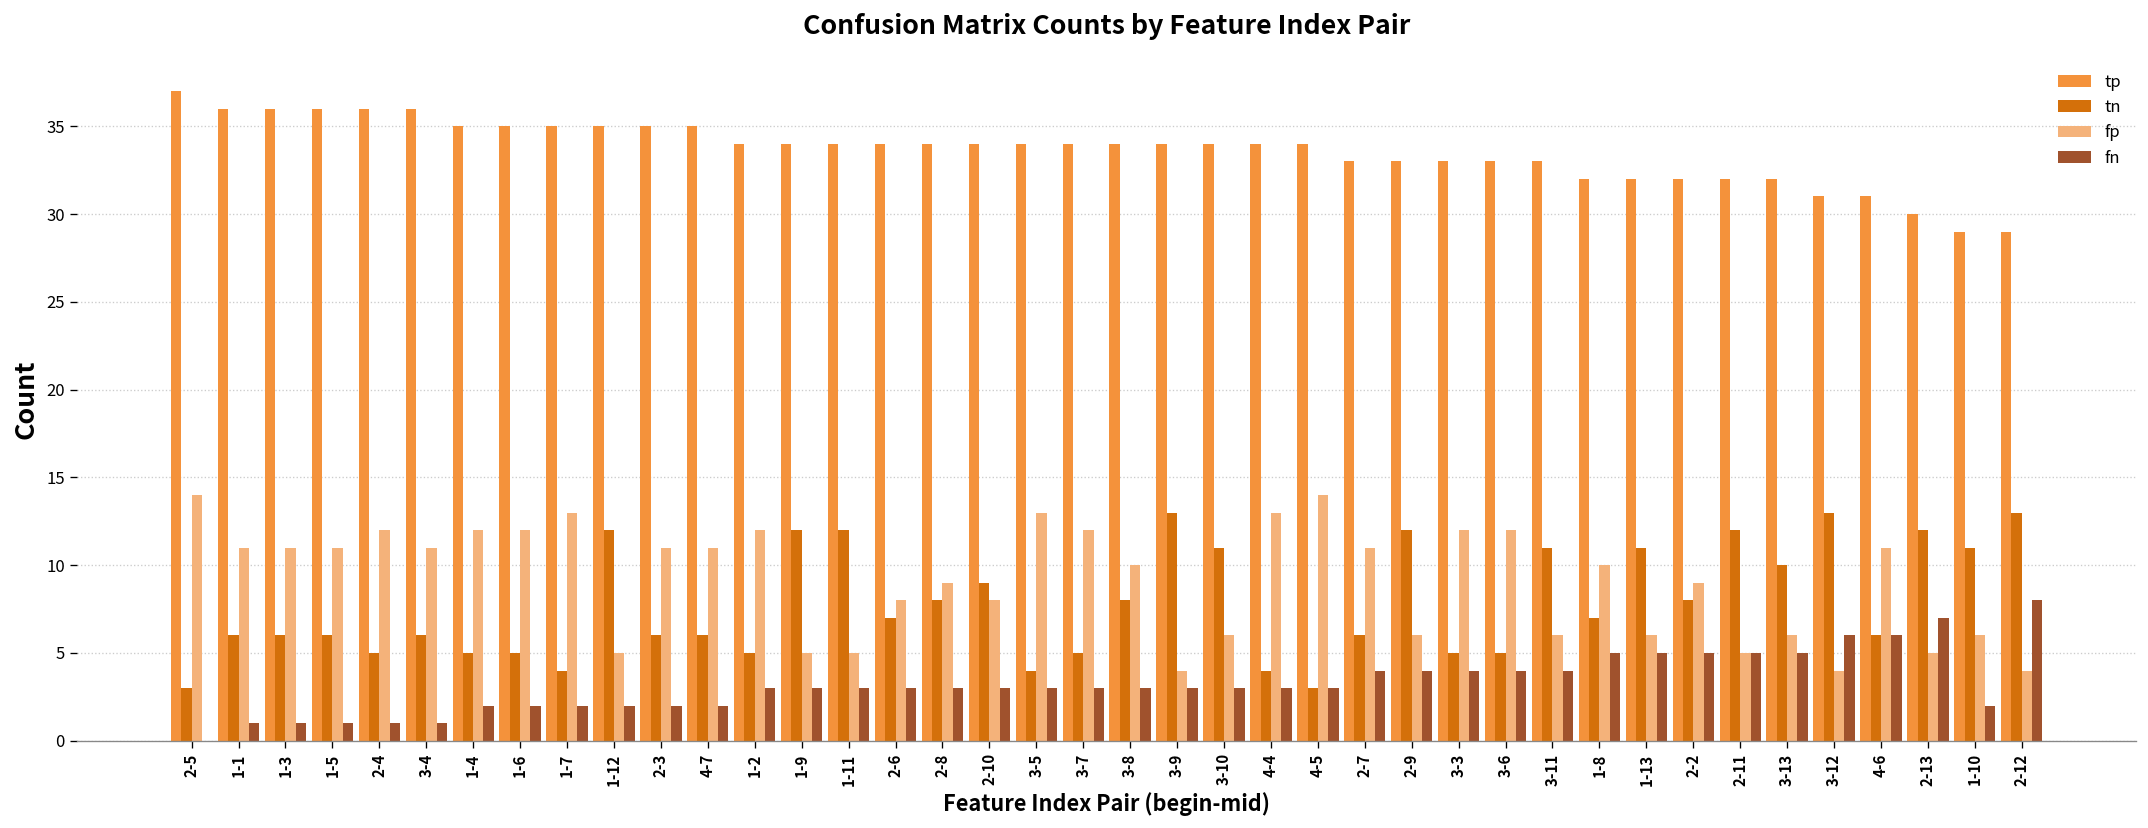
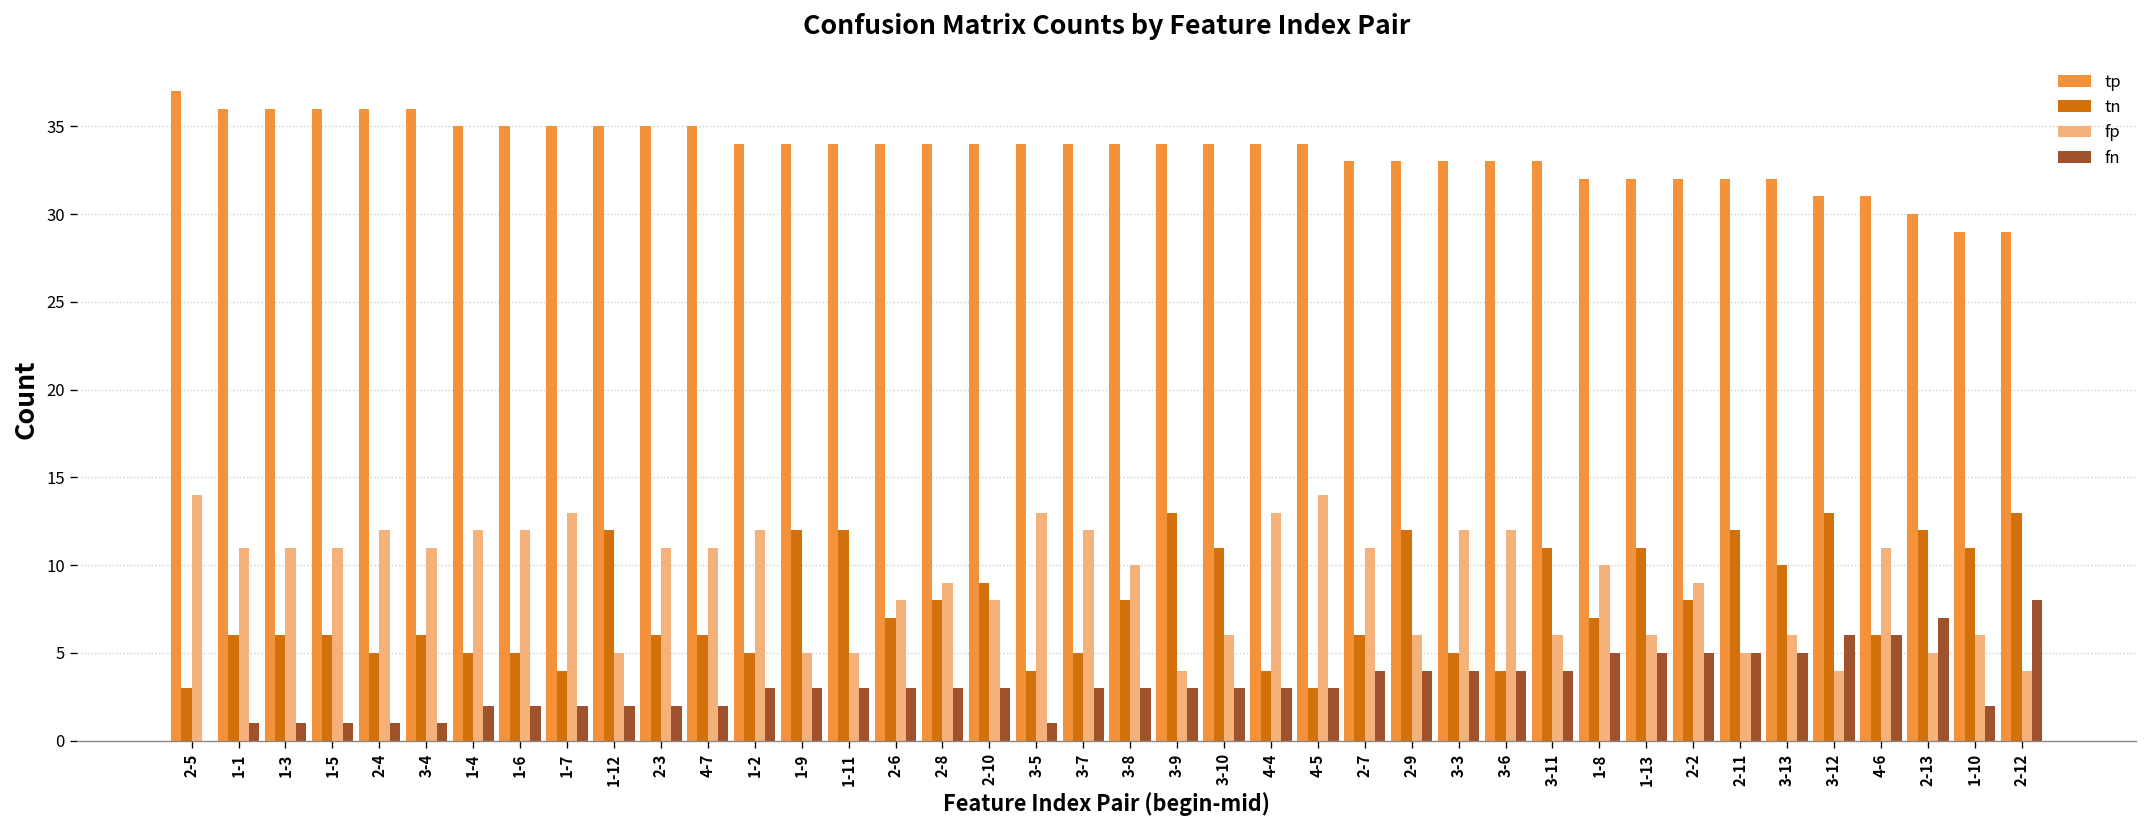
  {
    "tp": {
      "2-5": 37,
      "1-1": 36,
      "1-3": 36,
      "1-5": 36,
      "2-4": 36,
      "3-4": 36,
      "1-4": 35,
      "1-6": 35,
      "1-7": 35,
      "1-12": 35,
      "2-3": 35,
      "4-7": 35,
      "1-2": 34,
      "1-9": 34,
      "1-11": 34,
      "2-6": 34,
      "2-8": 34,
      "2-10": 34,
      "3-5": 34,
      "3-7": 34,
      "3-8": 34,
      "3-9": 34,
      "3-10": 34,
      "4-4": 34,
      "4-5": 34,
      "2-7": 33,
      "2-9": 33,
      "3-3": 33,
      "3-6": 33,
      "3-11": 33,
      "1-8": 32,
      "1-13": 32,
      "2-2": 32,
      "2-11": 32,
      "3-13": 32,
      "3-12": 31,
      "4-6": 31,
      "2-13": 30,
      "1-10": 29,
      "2-12": 29
    },
    "tn": {
      "2-5": 3,
      "1-1": 6,
      "1-3": 6,
      "1-5": 6,
      "2-4": 5,
      "3-4": 6,
      "1-4": 5,
      "1-6": 5,
      "1-7": 4,
      "1-12": 12,
      "2-3": 6,
      "4-7": 6,
      "1-2": 5,
      "1-9": 12,
      "1-11": 12,
      "2-6": 7,
      "2-8": 8,
      "2-10": 9,
      "3-5": 4,
      "3-7": 5,
      "3-8": 8,
      "3-9": 13,
      "3-10": 11,
      "4-4": 4,
      "4-5": 3,
      "2-7": 6,
      "2-9": 12,
      "3-3": 5,
-     "3-6": 5,
+     "3-6": 4,
      "3-11": 11,
      "1-8": 7,
      "1-13": 11,
      "2-2": 8,
      "2-11": 12,
      "3-13": 10,
      "3-12": 13,
      "4-6": 6,
      "2-13": 12,
      "1-10": 11,
      "2-12": 13
    },
    "fp": {
      "2-5": 14,
      "1-1": 11,
      "1-3": 11,
      "1-5": 11,
      "2-4": 12,
      "3-4": 11,
      "1-4": 12,
      "1-6": 12,
      "1-7": 13,
      "1-12": 5,
      "2-3": 11,
      "4-7": 11,
      "1-2": 12,
      "1-9": 5,
      "1-11": 5,
      "2-6": 8,
      "2-8": 9,
      "2-10": 8,
      "3-5": 13,
      "3-7": 12,
      "3-8": 10,
      "3-9": 4,
      "3-10": 6,
      "4-4": 13,
      "4-5": 14,
      "2-7": 11,
      "2-9": 6,
      "3-3": 12,
      "3-6": 12,
      "3-11": 6,
      "1-8": 10,
      "1-13": 6,
      "2-2": 9,
      "2-11": 5,
      "3-13": 6,
      "3-12": 4,
      "4-6": 11,
      "2-13": 5,
      "1-10": 6,
      "2-12": 4
    },
    "fn": {
      "2-5": 0,
      "1-1": 1,
      "1-3": 1,
      "1-5": 1,
      "2-4": 1,
      "3-4": 1,
      "1-4": 2,
      "1-6": 2,
      "1-7": 2,
      "1-12": 2,
      "2-3": 2,
      "4-7": 2,
      "1-2": 3,
      "1-9": 3,
      "1-11": 3,
      "2-6": 3,
      "2-8": 3,
      "2-10": 3,
-     "3-5": 3,
+     "3-5": 1,
      "3-7": 3,
      "3-8": 3,
      "3-9": 3,
      "3-10": 3,
      "4-4": 3,
      "4-5": 3,
      "2-7": 4,
      "2-9": 4,
      "3-3": 4,
      "3-6": 4,
      "3-11": 4,
      "1-8": 5,
      "1-13": 5,
      "2-2": 5,
      "2-11": 5,
      "3-13": 5,
      "3-12": 6,
      "4-6": 6,
      "2-13": 7,
      "1-10": 2,
      "2-12": 8
    }
  }
